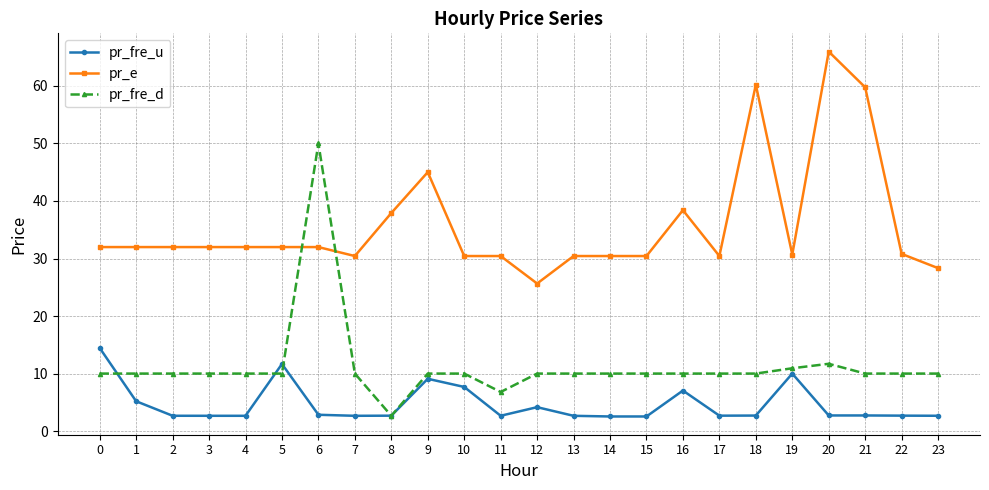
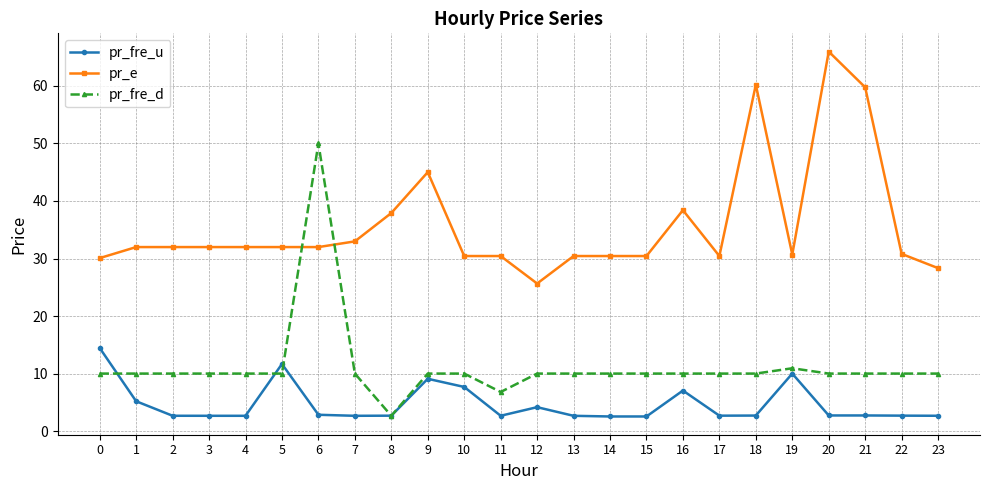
  {
    "pr_fre_u": {
      "0": 14,
      "1": 5,
      "2": 3,
      "3": 3,
      "4": 3,
      "5": 12,
      "6": 3,
      "7": 3,
      "9": 9,
      "10": 8,
      "11": 3,
      "12": 4,
      "13": 3,
      "14": 3,
      "15": 3,
      "16": 7,
      "17": 3,
      "18": 3,
      "19": 10,
      "20": 3,
      "21": 3,
      "22": 3,
      "23": 3
    },
    "pr_e": {
-     "0": 32,
+     "0": 30,
      "1": 32,
      "2": 32,
      "3": 32,
      "4": 32,
      "5": 32,
      "6": 32,
-     "7": 30,
+     "7": 33,
      "8": 38,
      "9": 45,
      "10": 30,
      "11": 30,
      "12": 26,
      "13": 30,
      "14": 30,
      "15": 30,
      "16": 38,
      "17": 30,
      "18": 60,
      "19": 31,
      "20": 66,
      "21": 60,
      "22": 31,
      "23": 28
    },
    "pr_fre_d": {
      "0": 10,
      "1": 10,
      "2": 10,
      "3": 10,
      "4": 10,
      "5": 10,
      "6": 50,
      "7": 10,
      "9": 10,
      "10": 10,
      "11": 7,
      "12": 10,
      "13": 10,
      "14": 10,
      "15": 10,
      "16": 10,
      "17": 10,
      "18": 10,
      "19": 11,
-     "20": 12,
+     "20": 10,
      "21": 10,
      "22": 10,
      "23": 10
    }
  }
